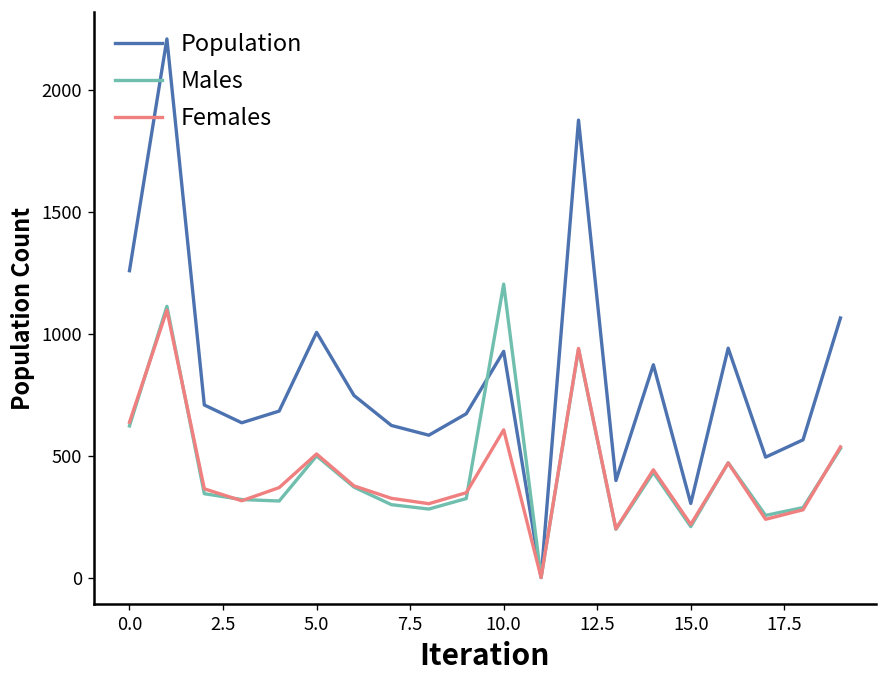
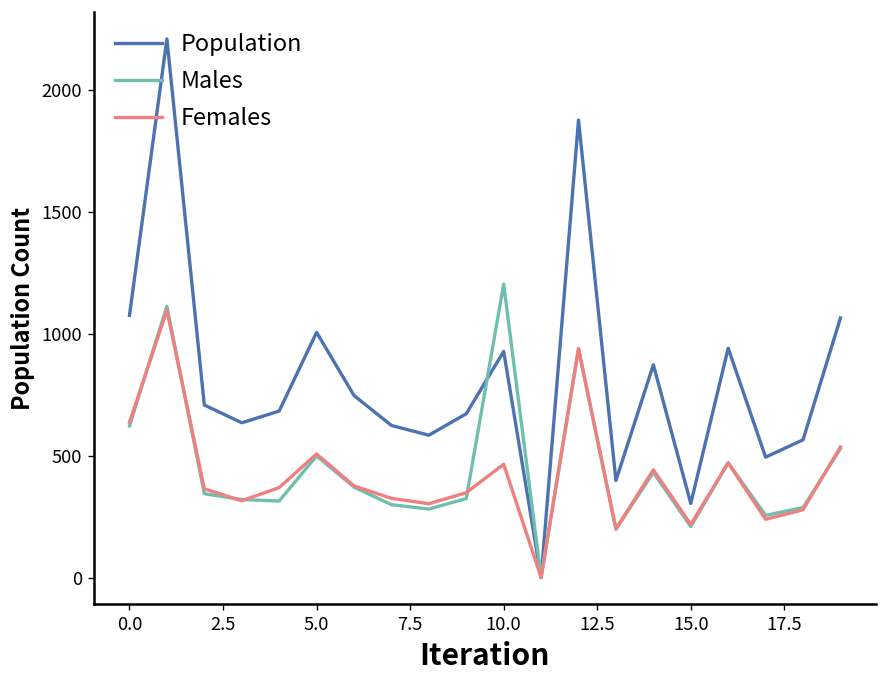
  {
    "Population": {
-     "0.0": 1260,
+     "0.0": 1080,
      "5.0": 1010,
      "10.0": 930,
      "15.0": 300
    },
    "Males": {
      "0.0": 620,
      "10.0": 1200
    },
    "Females": {
      "0.0": 640,
-     "10.0": 610
+     "10.0": 470
    }
  }
